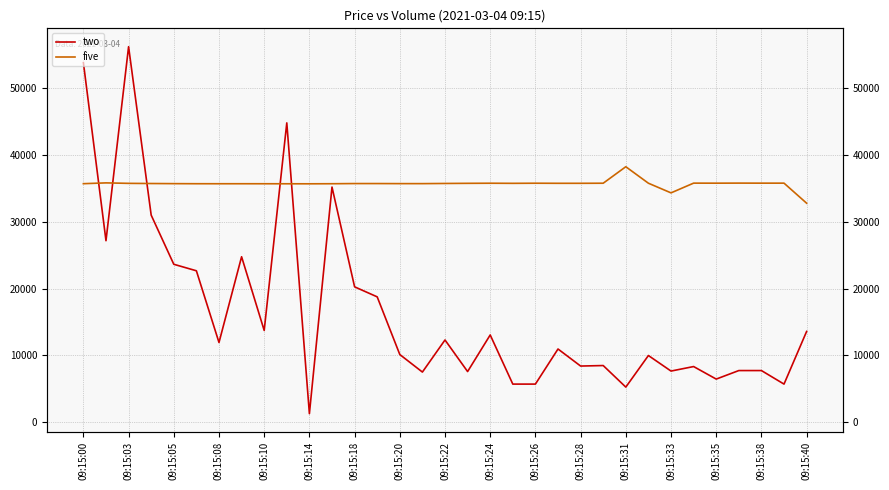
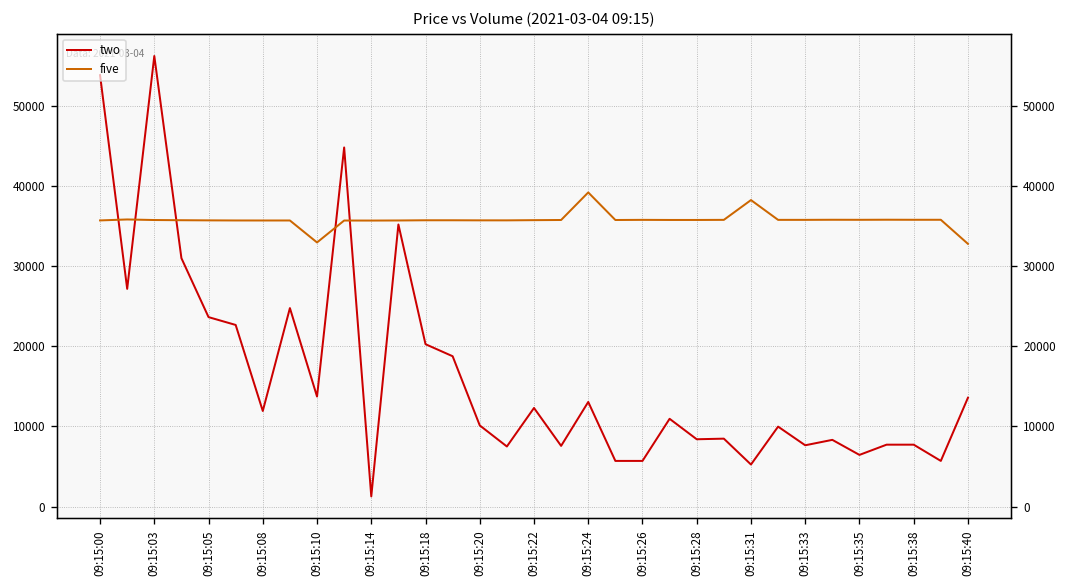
  {
    "two": {
      "09:15:05": 24000,
      "09:15:08": 12000,
      "09:15:10": 14000,
      "09:15:14": 1000,
      "09:15:18": 20000,
      "09:15:20": 10000,
      "09:15:22": 12000,
      "09:15:24": 13000,
      "09:15:26": 6000,
      "09:15:28": 8000,
      "09:15:31": 5000,
      "09:15:33": 8000,
      "09:15:35": 6000,
      "09:15:38": 8000,
      "09:15:40": 14000
    },
    "five": {
      "09:15:00": 36000,
      "09:15:03": 36000,
      "09:15:05": 36000,
      "09:15:08": 36000,
-     "09:15:10": 36000,
+     "09:15:10": 33000,
      "09:15:14": 36000,
      "09:15:18": 36000,
      "09:15:20": 36000,
      "09:15:22": 36000,
-     "09:15:24": 36000,
+     "09:15:24": 39000,
      "09:15:26": 36000,
      "09:15:28": 36000,
      "09:15:31": 38000,
-     "09:15:33": 34000,
+     "09:15:33": 36000,
      "09:15:35": 36000,
      "09:15:38": 36000,
      "09:15:40": 33000
    }
  }
